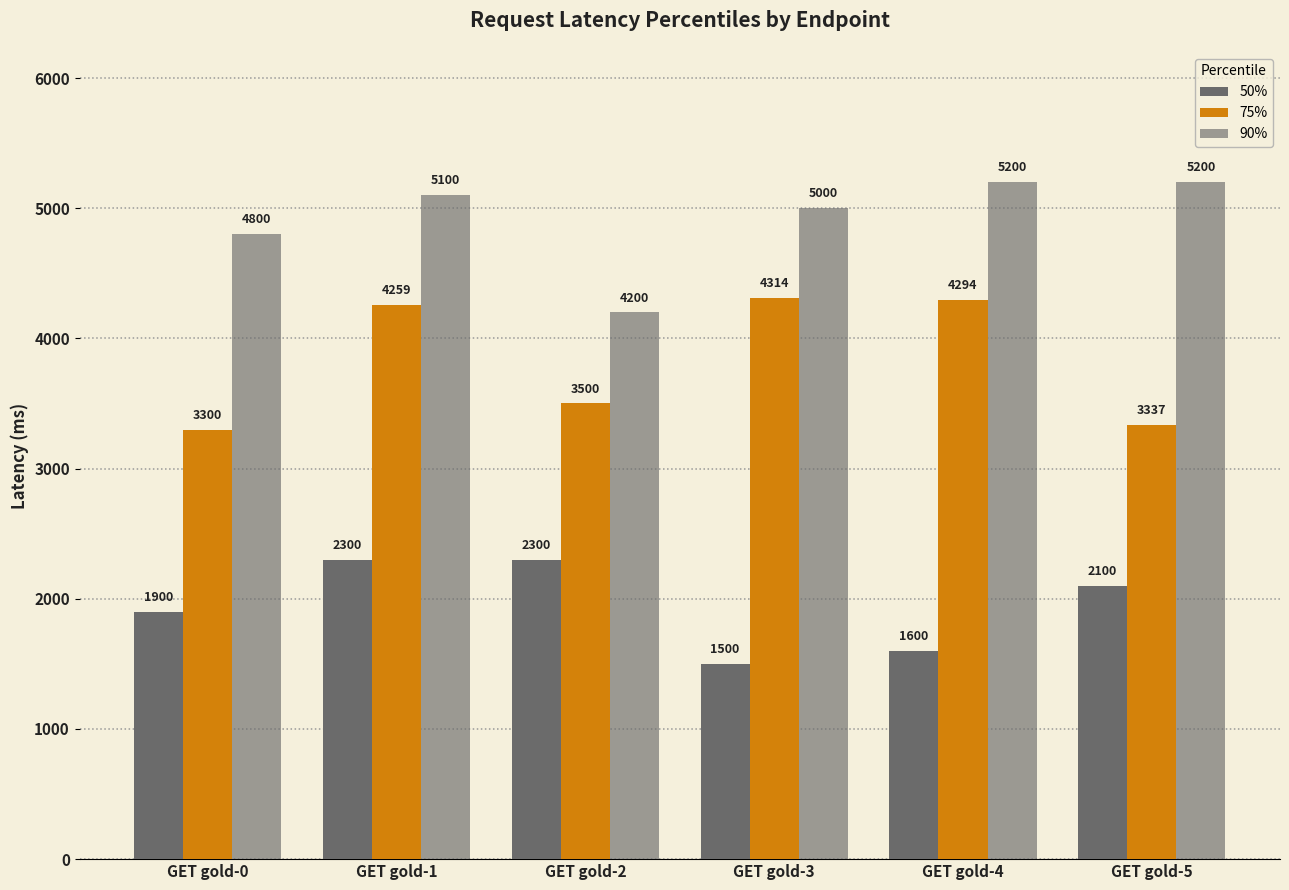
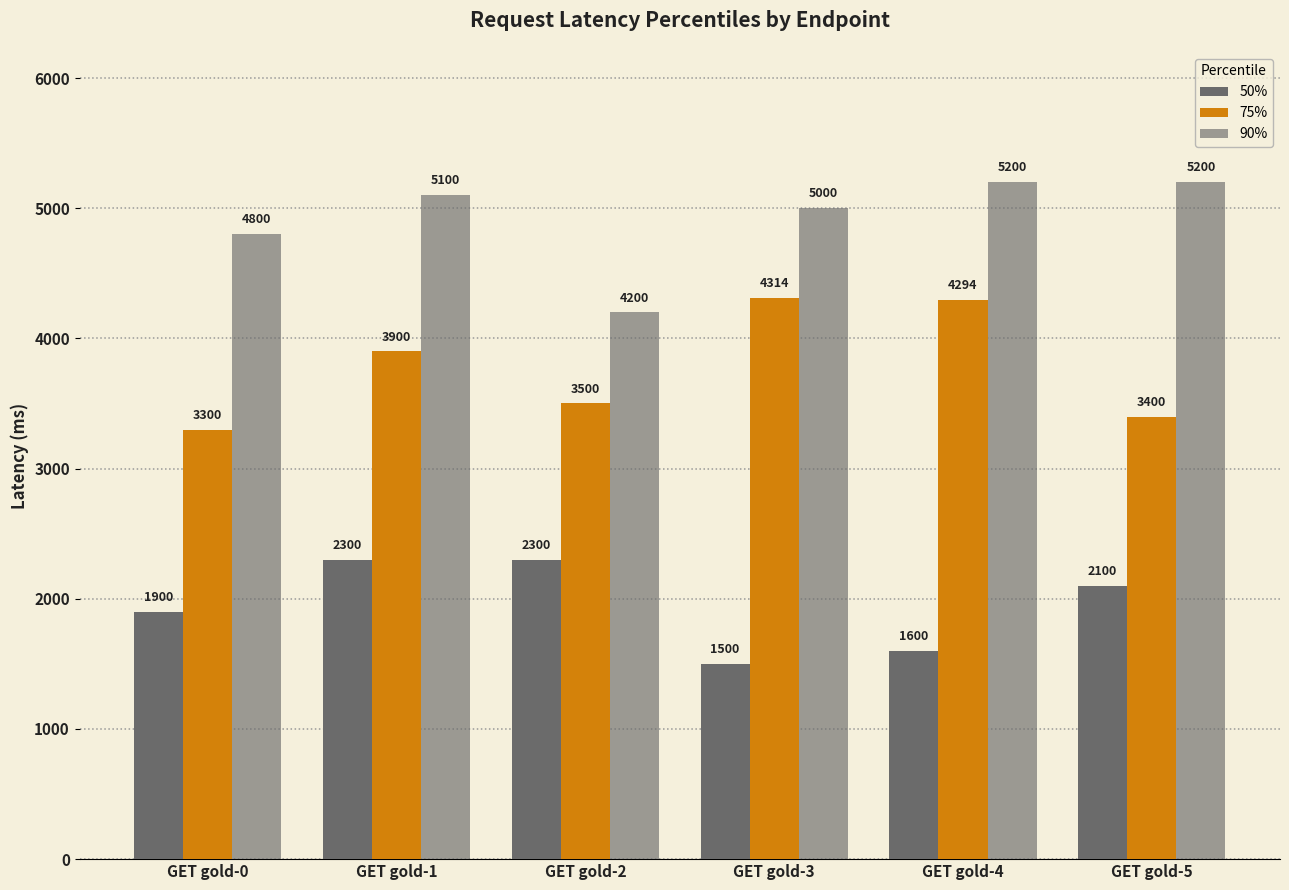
  {
    "75%": {
      "GET gold-0": 3300,
-     "GET gold-1": 4259,
+     "GET gold-1": 3900,
      "GET gold-2": 3500,
      "GET gold-3": 4314,
      "GET gold-4": 4294,
-     "GET gold-5": 3337
+     "GET gold-5": 3400
    }
  }
